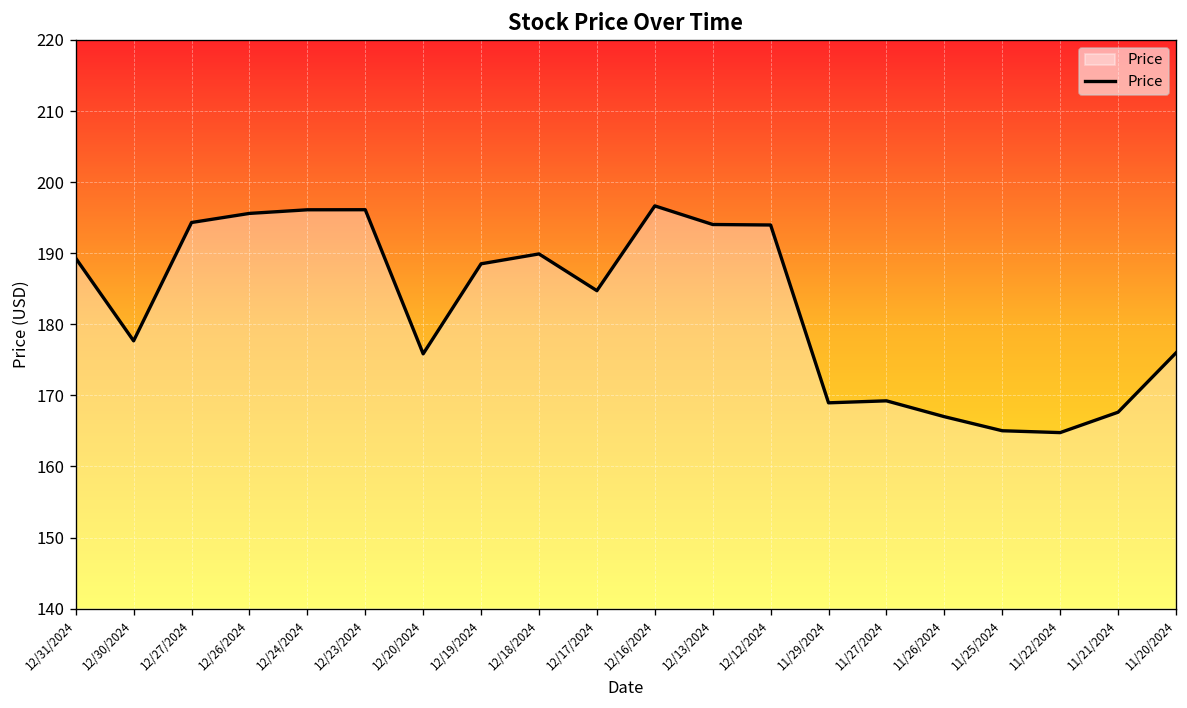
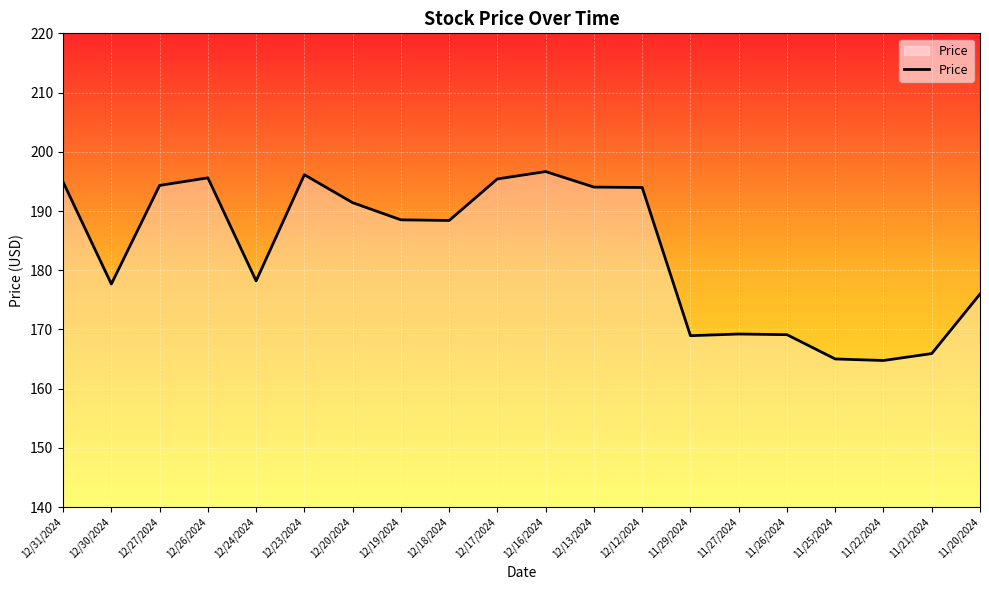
  {
-   "12/31/2024": 189,
+   "12/31/2024": 195,
    "12/30/2024": 178,
    "12/27/2024": 194,
    "12/26/2024": 196,
-   "12/24/2024": 196,
+   "12/24/2024": 178,
    "12/23/2024": 196,
-   "12/20/2024": 176,
+   "12/20/2024": 191,
    "12/19/2024": 189,
-   "12/18/2024": 190,
-   "12/17/2024": 185,
+   "12/18/2024": 188,
+   "12/17/2024": 195,
    "12/16/2024": 197,
    "12/13/2024": 194,
    "12/12/2024": 194,
    "11/29/2024": 169,
    "11/27/2024": 169,
-   "11/26/2024": 167,
+   "11/26/2024": 169,
    "11/25/2024": 165,
    "11/22/2024": 165,
-   "11/21/2024": 168,
+   "11/21/2024": 166,
    "11/20/2024": 176
  }
